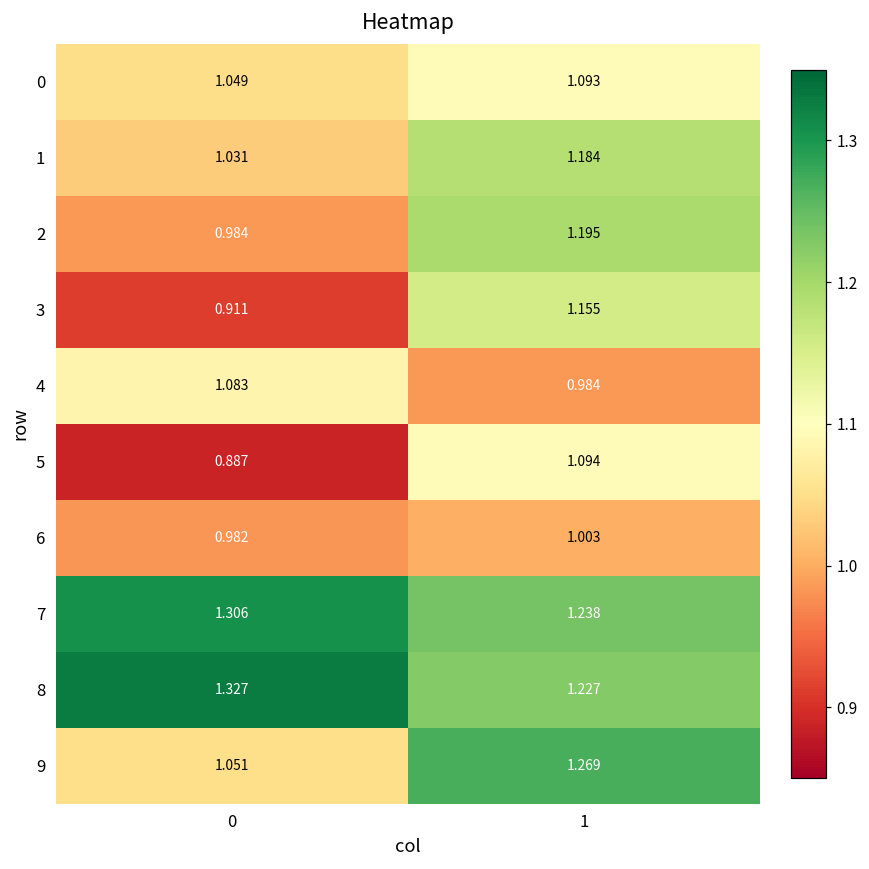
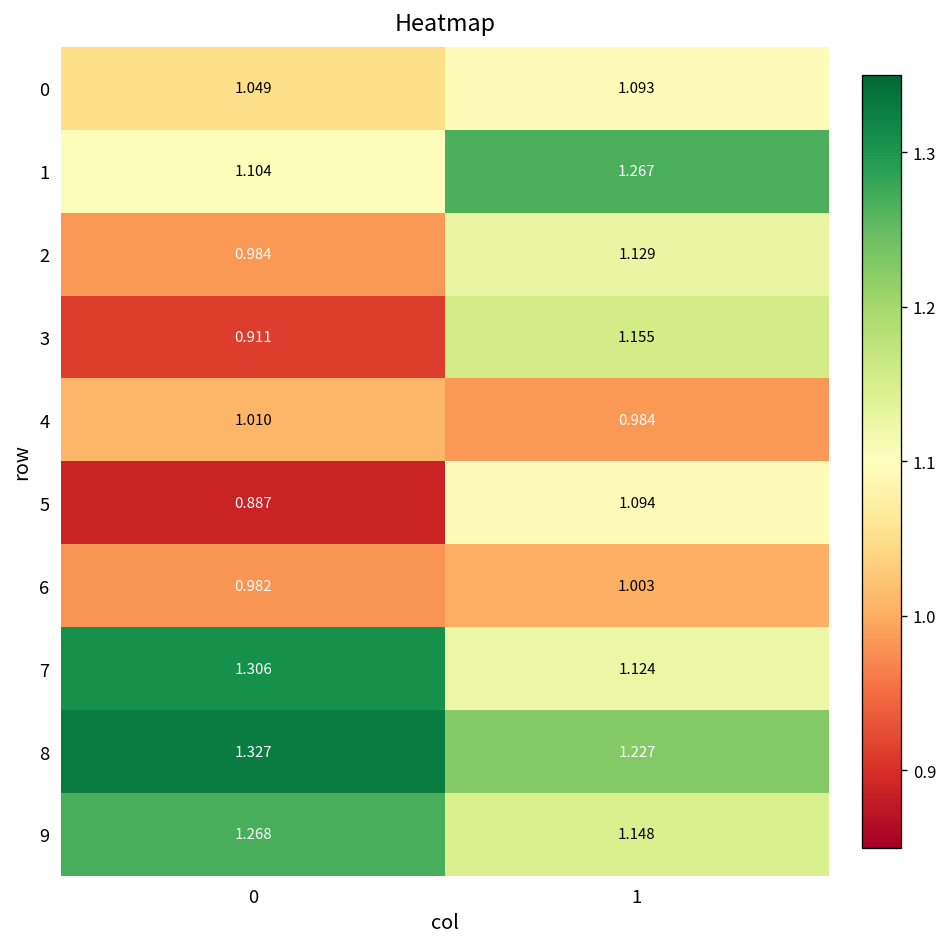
  {
    "0": {
      "0": 1.049,
      "1": 1.093
    },
    "1": {
-     "0": 1.031,
-     "1": 1.184
+     "0": 1.104,
+     "1": 1.267
    },
    "2": {
      "0": 0.984,
-     "1": 1.195
+     "1": 1.129
    },
    "3": {
      "0": 0.911,
      "1": 1.155
    },
    "4": {
-     "0": 1.083,
+     "0": 1.010,
      "1": 0.984
    },
    "5": {
      "0": 0.887,
      "1": 1.094
    },
    "6": {
      "0": 0.982,
      "1": 1.003
    },
    "7": {
      "0": 1.306,
-     "1": 1.238
+     "1": 1.124
    },
    "8": {
      "0": 1.327,
      "1": 1.227
    },
    "9": {
-     "0": 1.051,
-     "1": 1.269
+     "0": 1.268,
+     "1": 1.148
    }
  }
